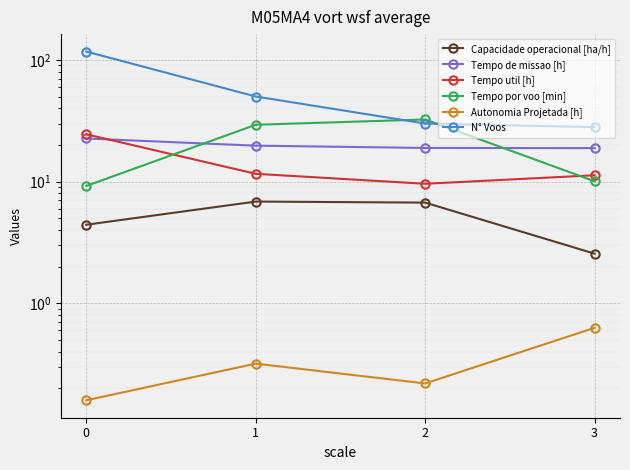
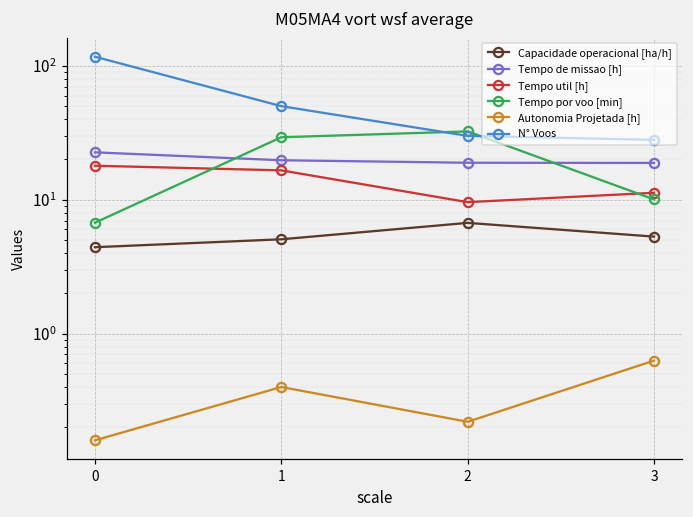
  {
    "Capacidade operacional [ha/h]": {
      "0": 4.4,
-     "1": 7,
+     "1": 5.1,
      "2": 7,
-     "3": 2.6
+     "3": 5
    },
    "Tempo de missao [h]": {
      "0": 23,
      "1": 20,
      "2": 19,
      "3": 19
    },
    "Tempo util [h]": {
-     "0": 24,
-     "1": 12,
+     "0": 18,
+     "1": 17,
      "2": 10,
      "3": 11
    },
    "Tempo por voo [min]": {
-     "0": 9,
+     "0": 7,
      "1": 29,
      "2": 32,
      "3": 10
    },
    "Autonomia Projetada [h]": {
      "0": 0.16,
-     "1": 0.32,
+     "1": 0.40,
      "2": 0.22,
      "3": 0.6
    },
    "N° Voos": {
      "0": 120,
      "1": 50,
      "2": 30
    }
  }
